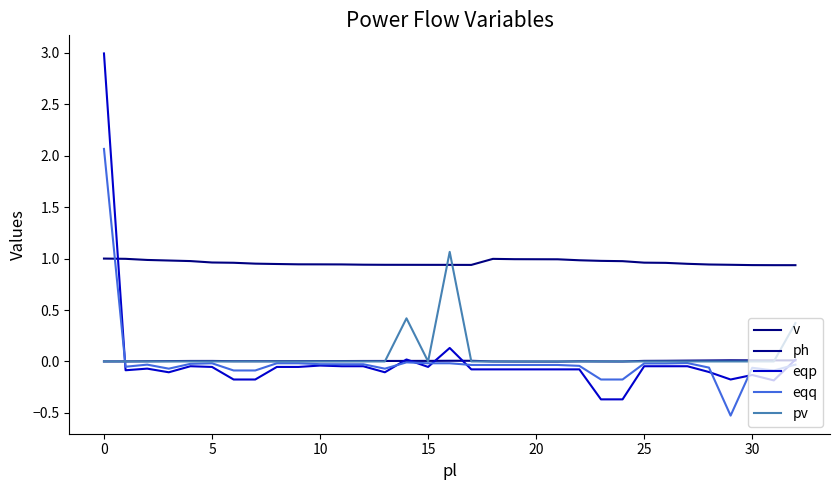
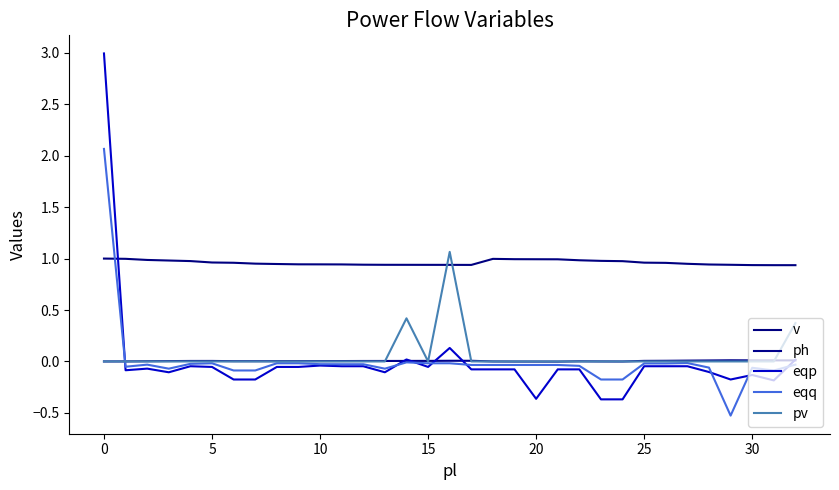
  {
    "eqp": {
      "0": 2.99,
      "5": -0.05,
      "15": -0.05,
-     "20": -0.08,
+     "20": -0.36,
      "25": -0.05
    }
  }
